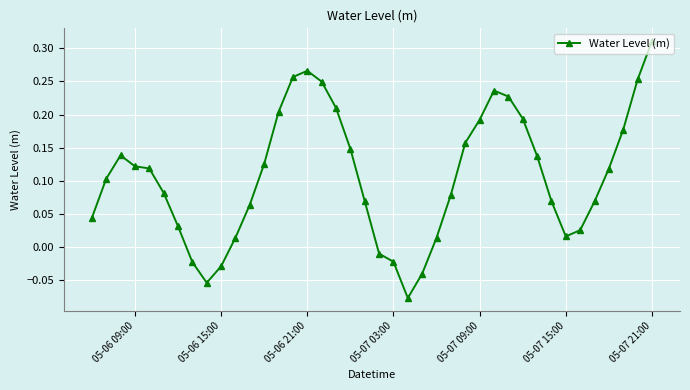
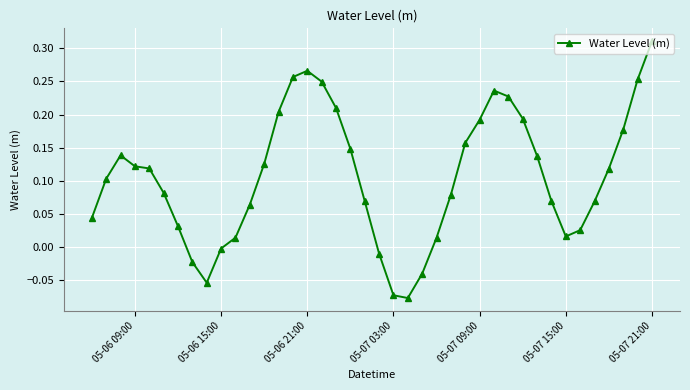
  {
    "05-06 09:00": 0.12,
-   "05-06 15:00": -0.03,
+   "05-06 15:00": 0.00,
    "05-06 21:00": 0.27,
-   "05-07 03:00": -0.02,
+   "05-07 03:00": -0.07,
    "05-07 09:00": 0.19,
    "05-07 15:00": 0.02
  }
